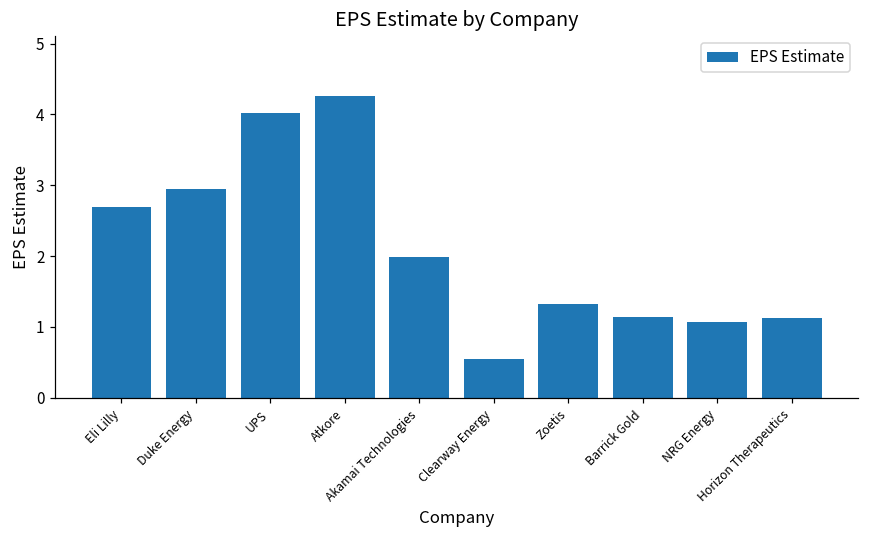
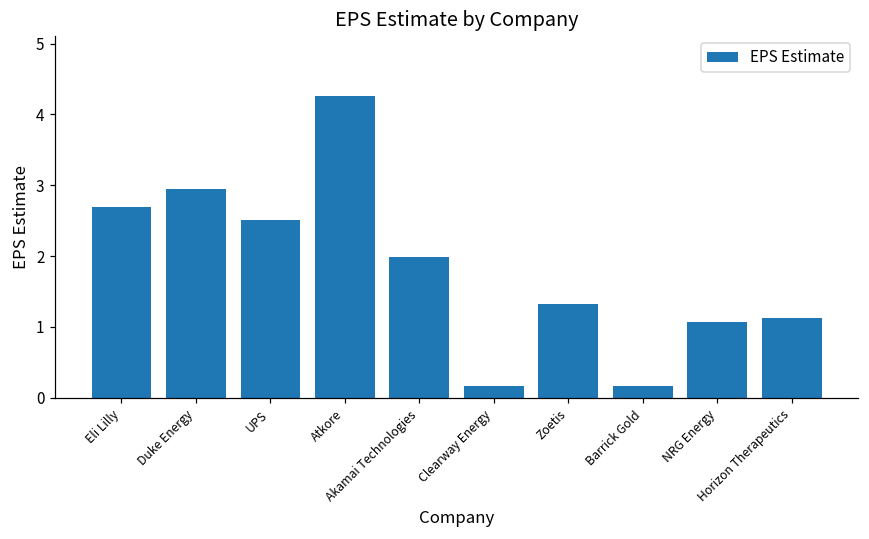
  {
    "Eli Lilly": 2.7,
    "Duke Energy": 3.0,
-   "UPS": 4.0,
+   "UPS": 2.5,
    "Atkore": 4.3,
    "Akamai Technologies": 2.0,
-   "Clearway Energy": 0.6,
+   "Clearway Energy": 0.2,
    "Zoetis": 1.3,
-   "Barrick Gold": 1.1,
+   "Barrick Gold": 0.2,
    "NRG Energy": 1.1,
    "Horizon Therapeutics": 1.1
  }
